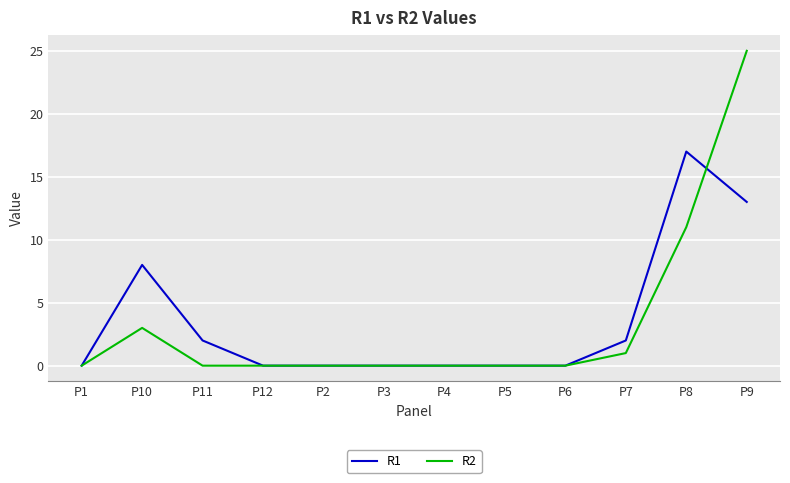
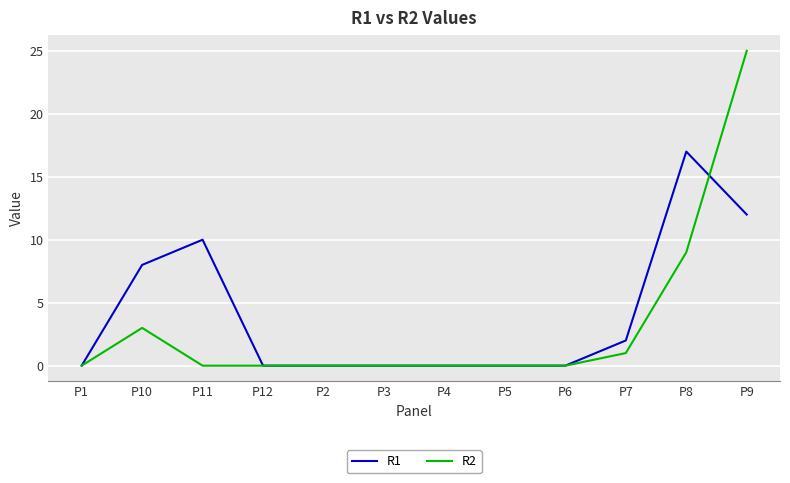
  {
    "R1": {
      "P10": 8,
-     "P11": 2,
+     "P11": 10,
      "P7": 2,
      "P8": 17,
-     "P9": 13
+     "P9": 12
    },
    "R2": {
      "P10": 3,
      "P11": 0,
      "P7": 1,
-     "P8": 11,
+     "P8": 9,
      "P9": 25
    }
  }
